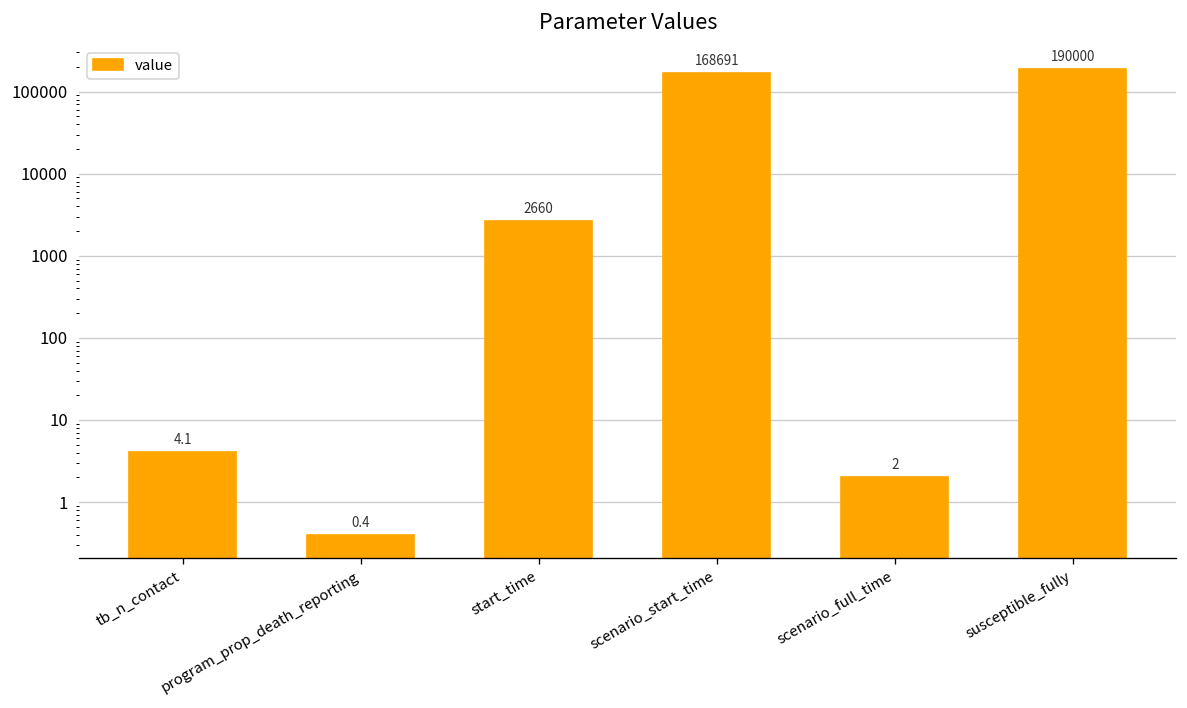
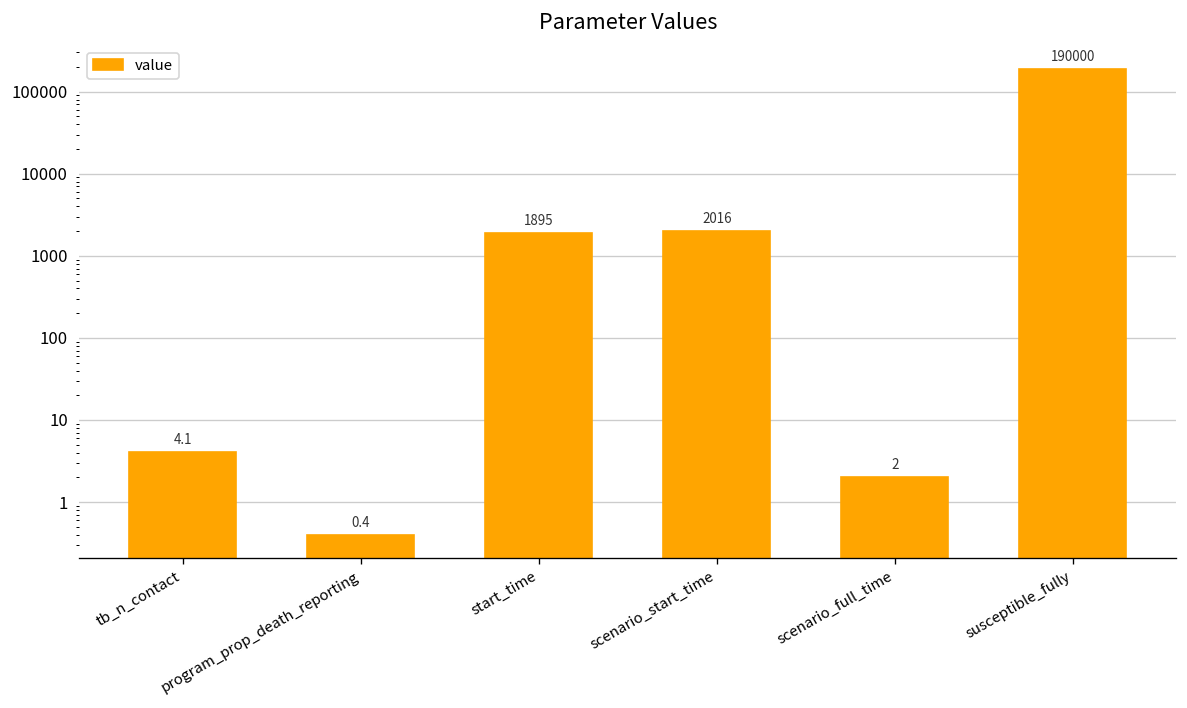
  {
    "tb_n_contact": 4.1,
    "program_prop_death_reporting": 0.4,
-   "start_time": 2660,
-   "scenario_start_time": 168691,
+   "start_time": 1895,
+   "scenario_start_time": 2016,
    "scenario_full_time": 2,
    "susceptible_fully": 190000
  }
